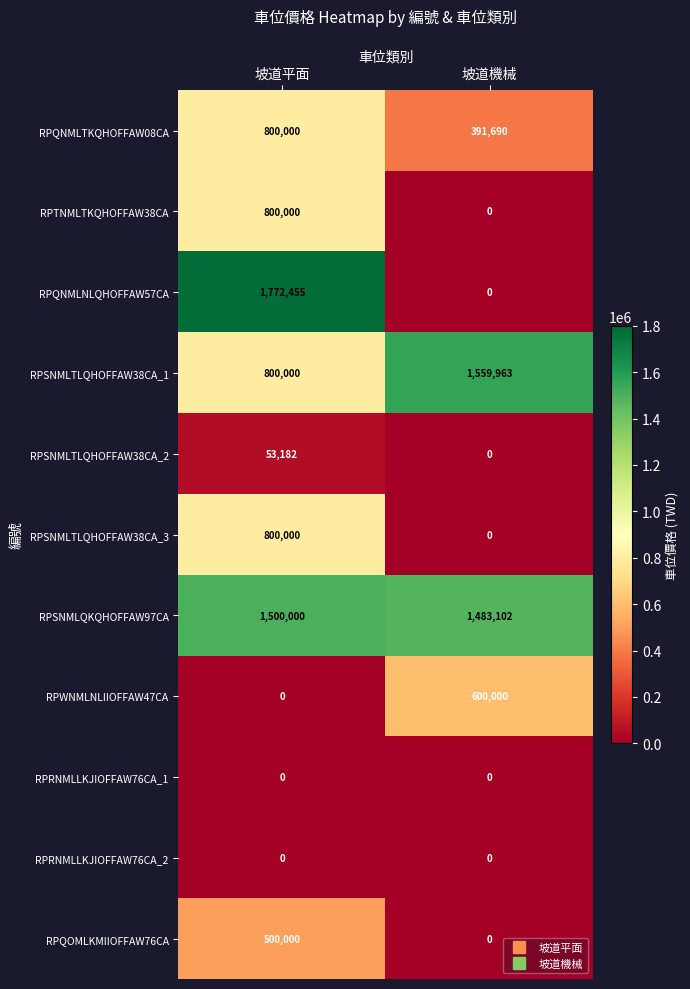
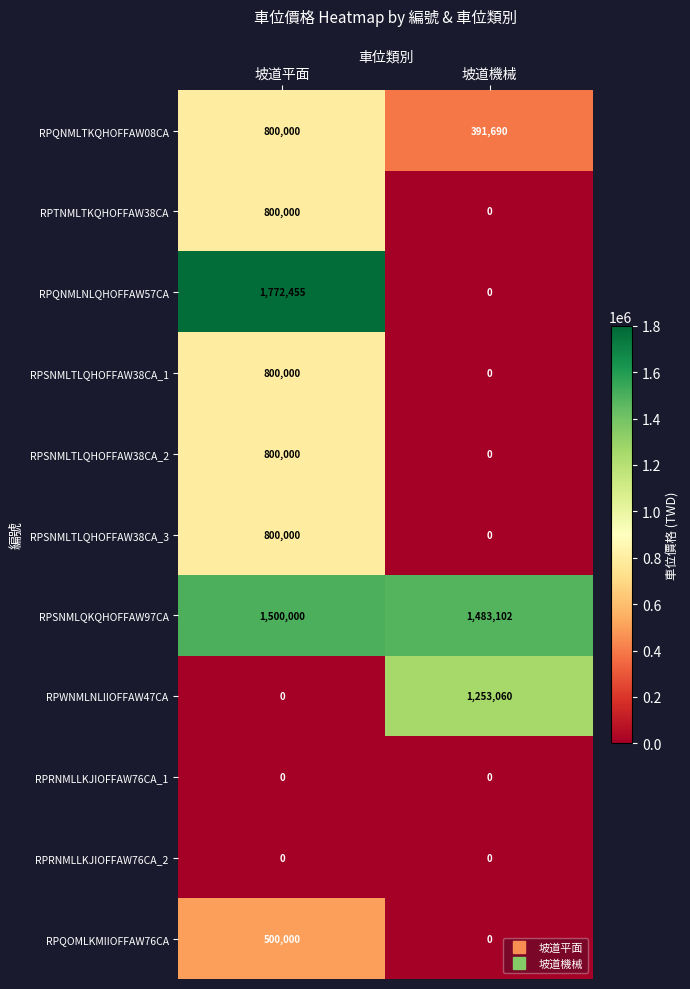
  {
    "RPQNMLTKQHOFFAW08CA": {
      "坡道平面": "800,000",
      "坡道機械": "391,690"
    },
    "RPTNMLTKQHOFFAW38CA": {
      "坡道平面": "800,000",
      "坡道機械": "0"
    },
    "RPQNMLNLQHOFFAW57CA": {
      "坡道平面": "1,772,455",
      "坡道機械": "0"
    },
    "RPSNMLTLQHOFFAW38CA_1": {
      "坡道平面": "800,000",
-     "坡道機械": "1,559,963"
+     "坡道機械": "0"
    },
    "RPSNMLTLQHOFFAW38CA_2": {
-     "坡道平面": "53,182",
+     "坡道平面": "800,000",
      "坡道機械": "0"
    },
    "RPSNMLTLQHOFFAW38CA_3": {
      "坡道平面": "800,000",
      "坡道機械": "0"
    },
    "RPSNMLQKQHOFFAW97CA": {
      "坡道平面": "1,500,000",
      "坡道機械": "1,483,102"
    },
    "RPWNMLNLIIOFFAW47CA": {
      "坡道平面": "0",
-     "坡道機械": "600,000"
+     "坡道機械": "1,253,060"
    },
    "RPRNMLLKJIOFFAW76CA_1": {
      "坡道平面": "0",
      "坡道機械": "0"
    },
    "RPRNMLLKJIOFFAW76CA_2": {
      "坡道平面": "0",
      "坡道機械": "0"
    },
    "RPQOMLKMIIOFFAW76CA": {
      "坡道平面": "500,000",
      "坡道機械": "0"
    }
  }
